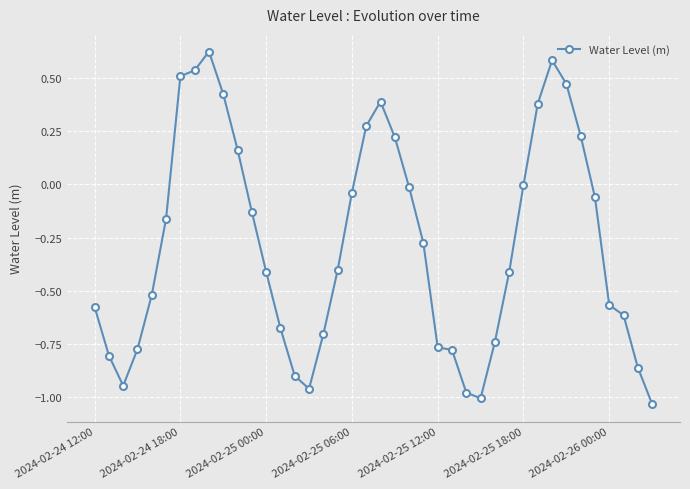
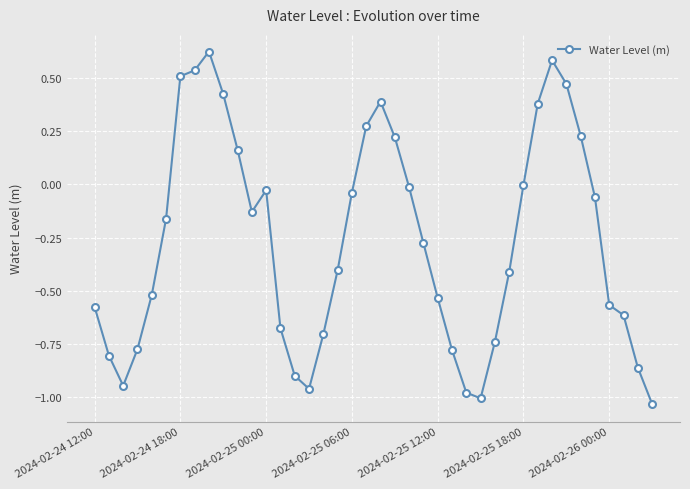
  {
    "2024-02-24 12:00": -0.58,
    "2024-02-24 18:00": 0.51,
-   "2024-02-25 00:00": -0.41,
+   "2024-02-25 00:00": -0.03,
    "2024-02-25 06:00": -0.04,
-   "2024-02-25 12:00": -0.77,
+   "2024-02-25 12:00": -0.53,
    "2024-02-25 18:00": 0.00,
    "2024-02-26 00:00": -0.57
  }
